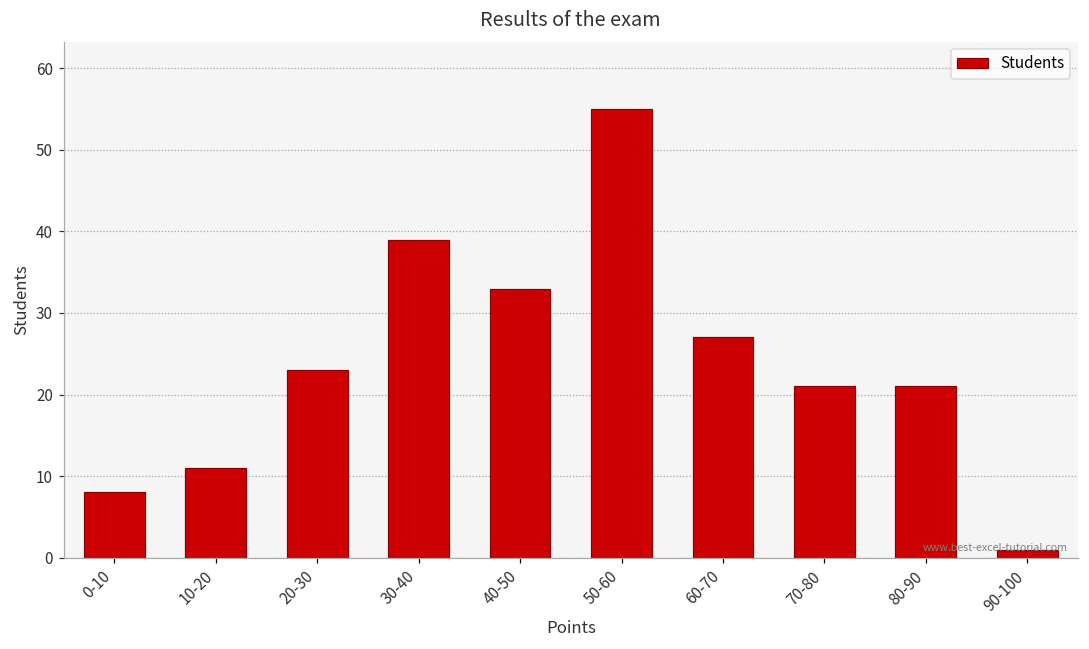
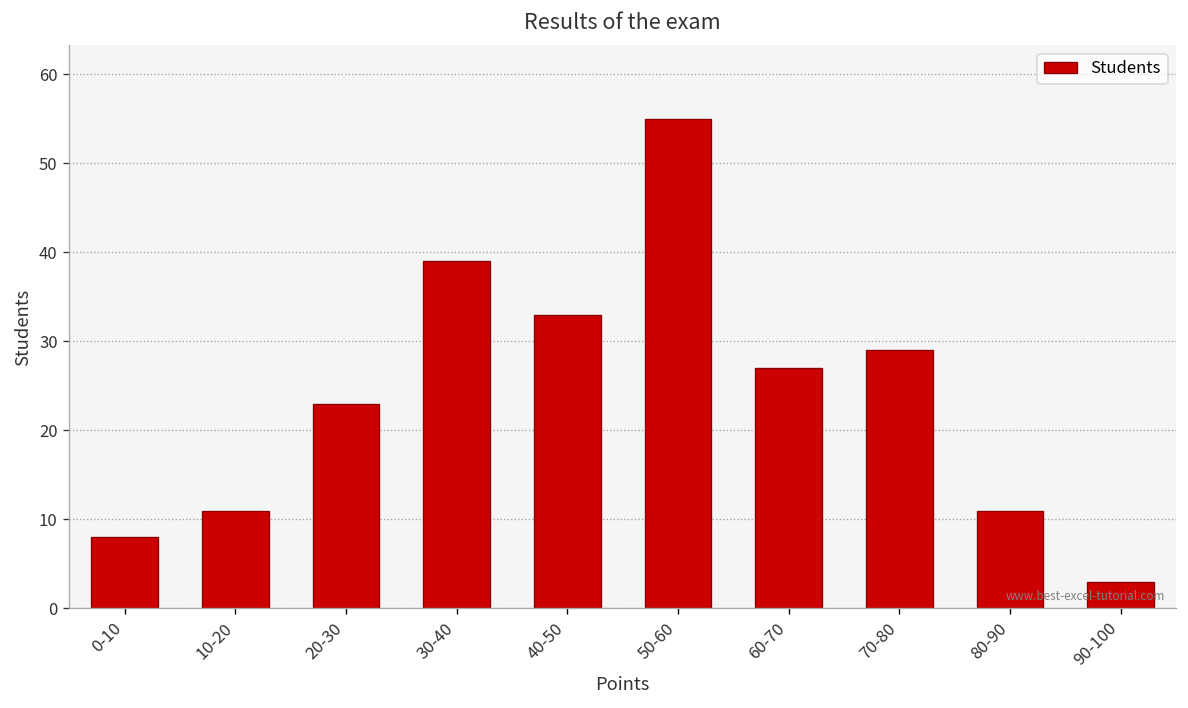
  {
    "0-10": 8,
    "10-20": 11,
    "20-30": 23,
    "30-40": 39,
    "40-50": 33,
    "50-60": 55,
    "60-70": 27,
-   "70-80": 21,
-   "80-90": 21,
-   "90-100": 1
+   "70-80": 29,
+   "80-90": 11,
+   "90-100": 3
  }
